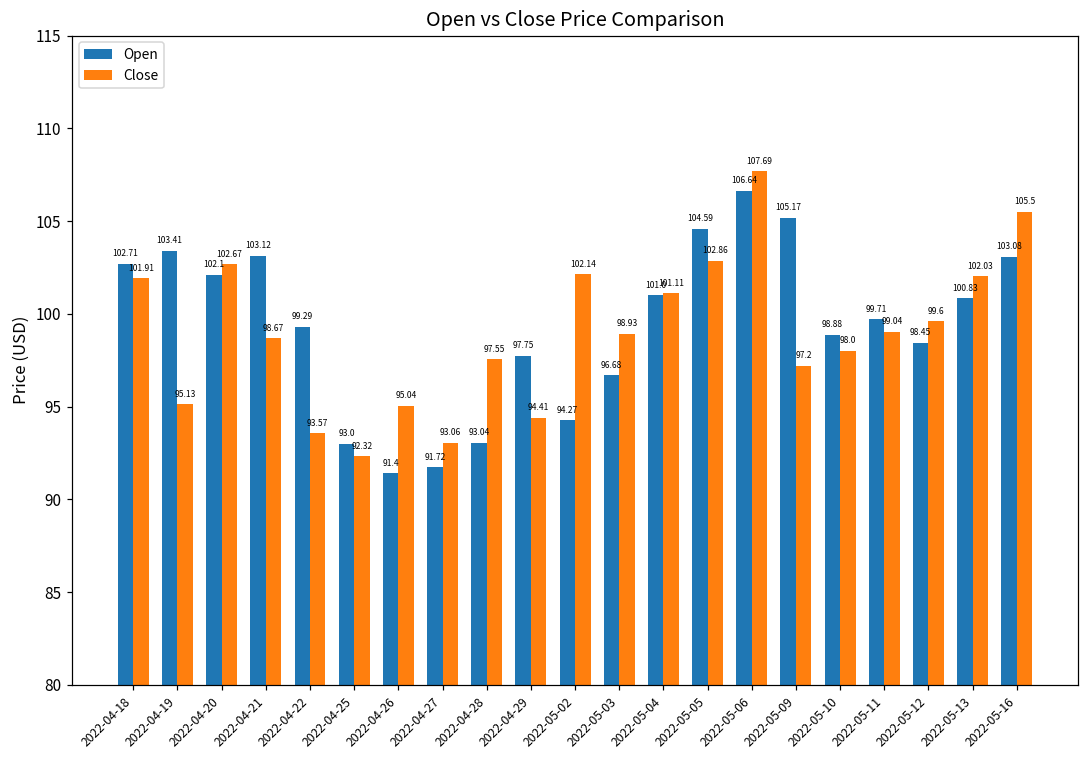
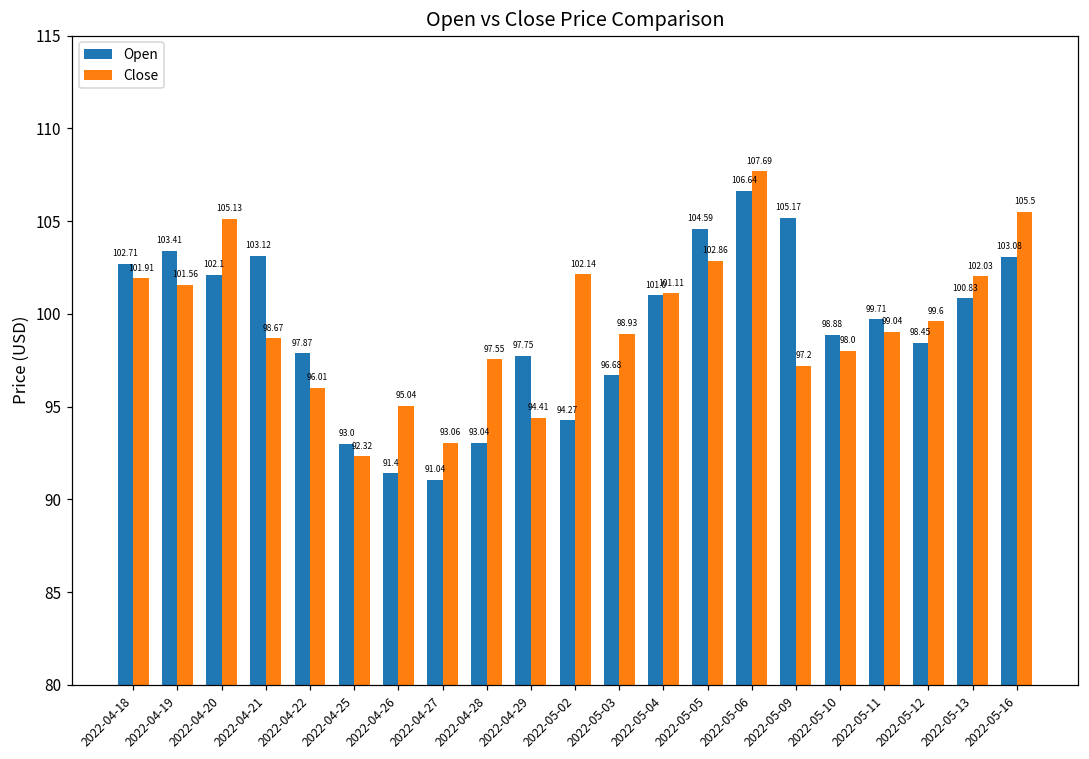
  {
    "Open": {
      "2022-04-18": 102.71,
      "2022-04-19": 103.41,
      "2022-04-20": 102.1,
      "2022-04-21": 103.12,
-     "2022-04-22": 99.29,
+     "2022-04-22": 97.87,
      "2022-04-25": 93.0,
      "2022-04-26": 91.4,
-     "2022-04-27": 91.72,
+     "2022-04-27": 91.04,
      "2022-04-28": 93.04,
      "2022-04-29": 97.75,
      "2022-05-02": 94.27,
      "2022-05-03": 96.68,
      "2022-05-05": 104.59,
      "2022-05-06": 106.64,
      "2022-05-09": 105.17,
      "2022-05-10": 98.88,
      "2022-05-11": 99.71,
      "2022-05-12": 98.45,
      "2022-05-13": 100.83,
      "2022-05-16": 103.08
    },
    "Close": {
      "2022-04-18": 101.91,
-     "2022-04-19": 95.13,
-     "2022-04-20": 102.67,
+     "2022-04-19": 101.56,
+     "2022-04-20": 105.13,
      "2022-04-21": 98.67,
-     "2022-04-22": 93.57,
+     "2022-04-22": 96.01,
      "2022-04-25": 92.32,
      "2022-04-26": 95.04,
      "2022-04-27": 93.06,
      "2022-04-28": 97.55,
      "2022-04-29": 94.41,
      "2022-05-02": 102.14,
      "2022-05-03": 98.93,
      "2022-05-05": 102.86,
      "2022-05-06": 107.69,
      "2022-05-09": 97.2,
      "2022-05-10": 98.0,
      "2022-05-11": 99.04,
      "2022-05-12": 99.6,
      "2022-05-13": 102.03,
      "2022-05-16": 105.5
    }
  }
